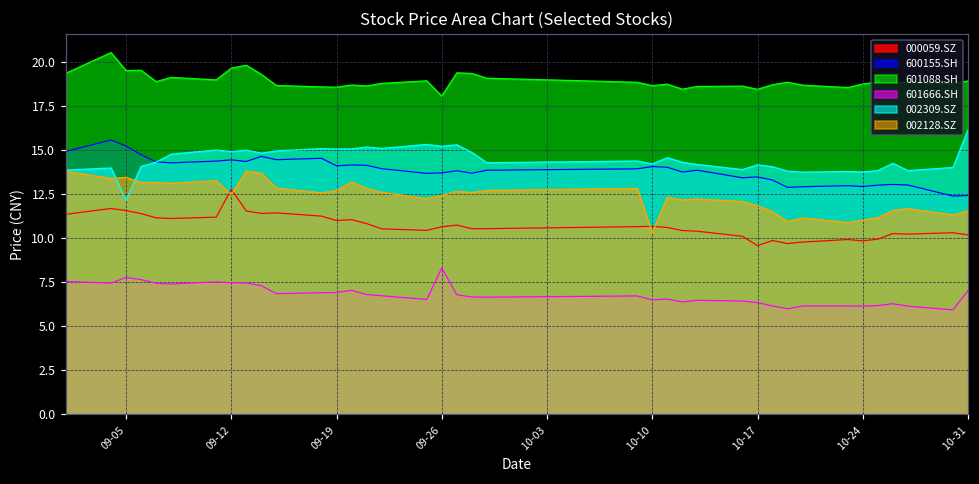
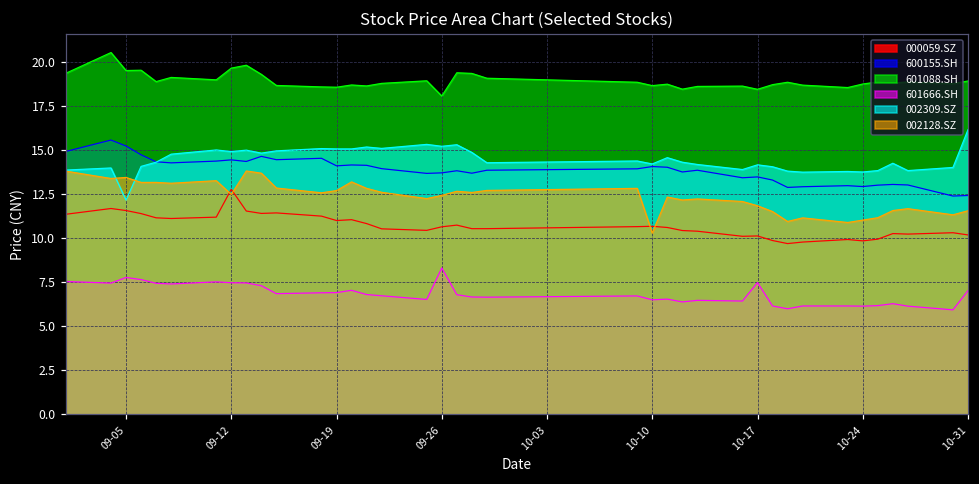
  {
    "000059.SZ": {
      "09-05": 11.6,
      "09-12": 12.8,
      "09-19": 11.0,
      "09-26": 10.7,
      "10-10": 10.7,
-     "10-17": 9.6,
+     "10-17": 10.1,
      "10-24": 9.9,
      "10-31": 10.2
    },
    "600155.SH": {
      "09-05": 15.2,
      "09-12": 14.5,
      "09-19": 14.1,
      "09-26": 13.7,
      "10-17": 13.5,
      "10-24": 12.9,
      "10-31": 12.4
    },
    "601088.SH": {
      "09-05": 19.5,
      "09-12": 19.7,
      "09-19": 18.6,
      "09-26": 18.1,
      "10-10": 18.7,
      "10-17": 18.5,
      "10-24": 18.8,
      "10-31": 18.9
    },
    "601666.SH": {
      "09-05": 7.8,
      "09-12": 7.5,
      "09-19": 6.9,
      "09-26": 8.3,
      "10-10": 6.5,
-     "10-17": 6.4,
+     "10-17": 7.5,
      "10-24": 6.2,
      "10-31": 7.0
    },
    "002309.SZ": {
      "09-05": 12.2,
      "09-12": 14.9,
      "09-19": 15.1,
      "09-26": 15.2,
      "10-17": 14.2,
      "10-24": 13.8,
      "10-31": 16.2
    },
    "002128.SZ": {
      "09-05": 13.5,
      "09-12": 12.5,
      "09-19": 12.7,
      "09-26": 12.4,
      "10-10": 10.3,
      "10-17": 11.9,
      "10-24": 11.0,
      "10-31": 11.6
    }
  }
